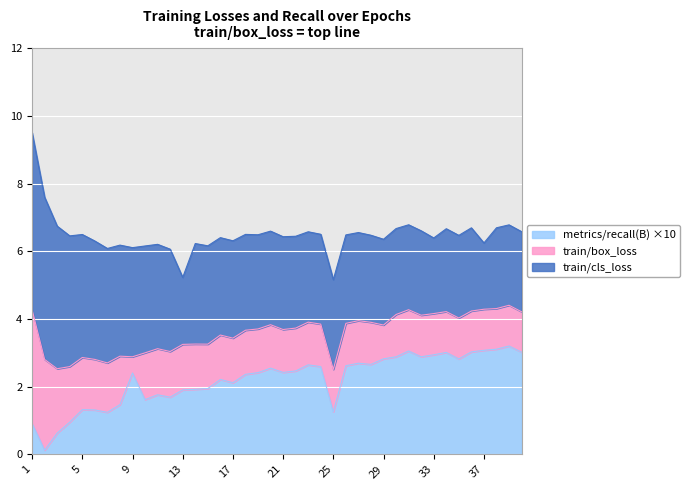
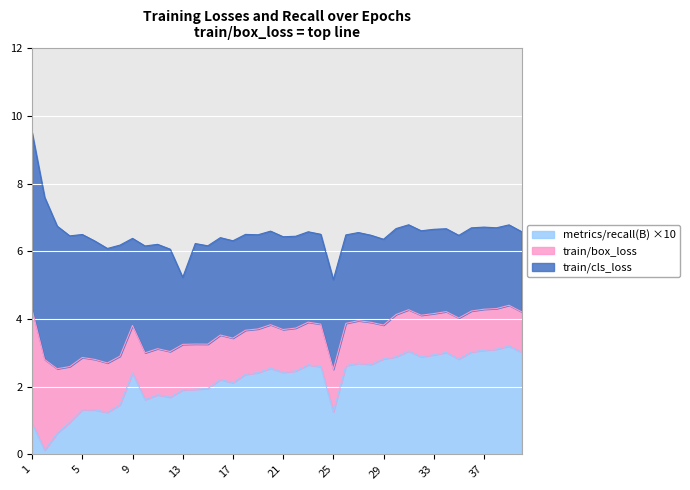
  {
    "metrics/recall(B) ×10": {
      "1": 0.9,
      "5": 1.3,
      "9": 2.4,
      "13": 1.9,
      "17": 2.1,
      "21": 2.4,
      "25": 1.3,
      "29": 2.8,
      "33": 2.9,
      "37": 3.1
    },
    "train/box_loss": {
      "1": 3.4,
      "5": 1.5,
-     "9": 0.5,
+     "9": 1.4,
      "13": 1.3,
      "17": 1.3,
      "21": 1.3,
      "25": 1.3,
      "29": 1.0,
      "33": 1.2,
      "37": 1.2
    },
    "train/cls_loss": {
      "1": 5.2,
      "5": 3.6,
-     "9": 3.2,
+     "9": 2.6,
      "13": 2.0,
      "17": 2.9,
      "21": 2.7,
      "25": 2.7,
      "29": 2.5,
-     "33": 2.2,
-     "37": 2.0
+     "33": 2.5,
+     "37": 2.4
    }
  }
